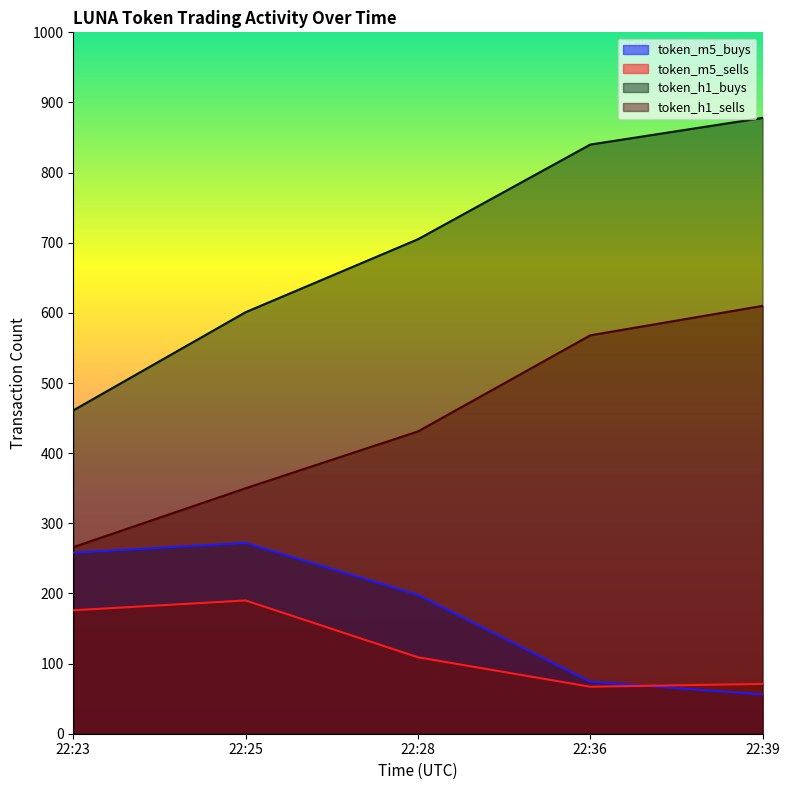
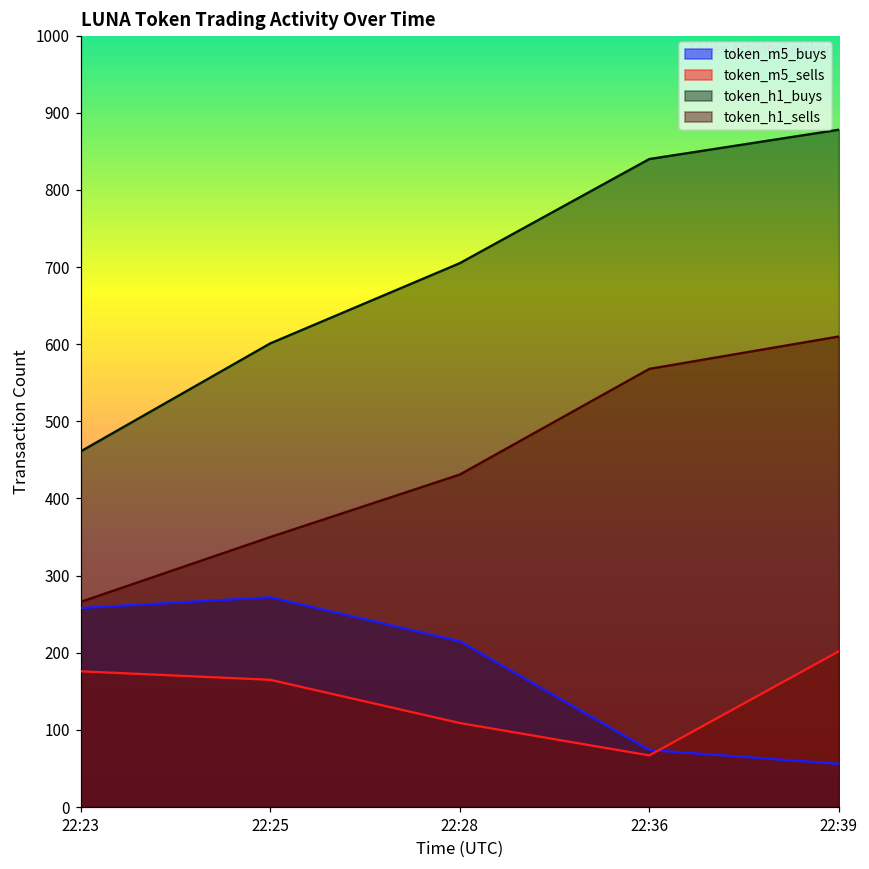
  {
    "token_m5_buys": {
      "22:23": 260,
      "22:25": 270,
-     "22:28": 200,
+     "22:28": 220,
      "22:36": 70,
      "22:39": 60
    },
    "token_m5_sells": {
      "22:23": 180,
-     "22:25": 190,
+     "22:25": 170,
      "22:28": 110,
      "22:36": 70,
-     "22:39": 70
+     "22:39": 200
    }
  }
